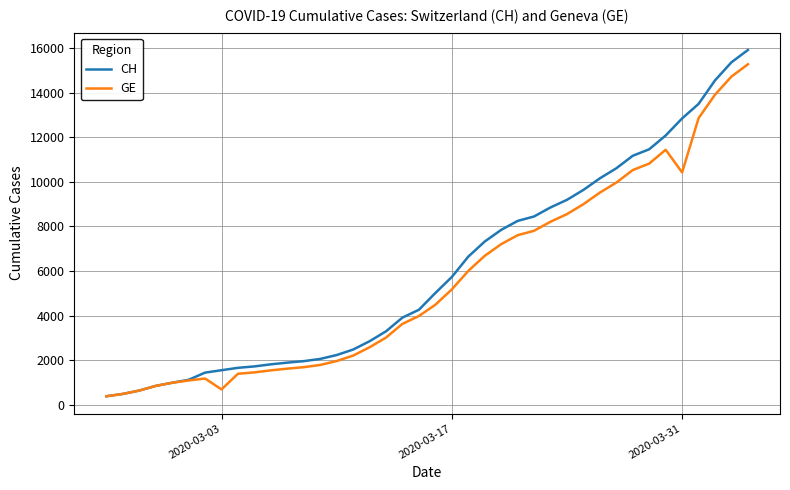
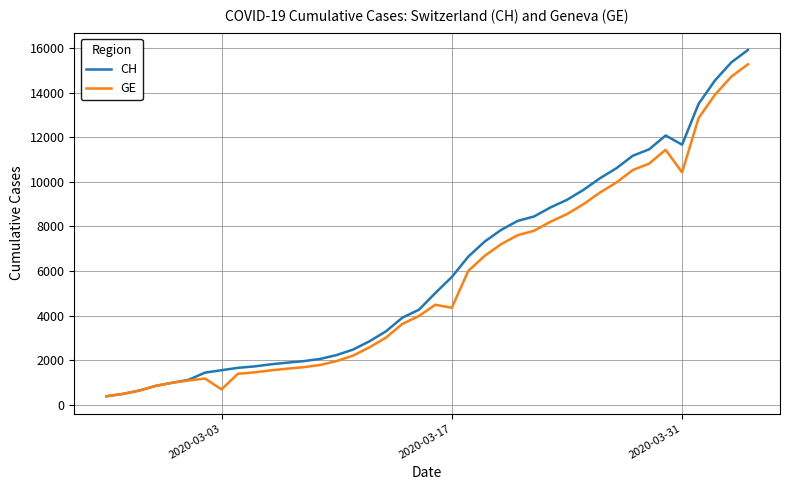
  {
    "CH": {
      "2020-03-03": 1500,
      "2020-03-17": 5700,
-     "2020-03-31": 12900
+     "2020-03-31": 11700
    },
    "GE": {
      "2020-03-03": 700,
-     "2020-03-17": 5200,
+     "2020-03-17": 4300,
      "2020-03-31": 10400
    }
  }
